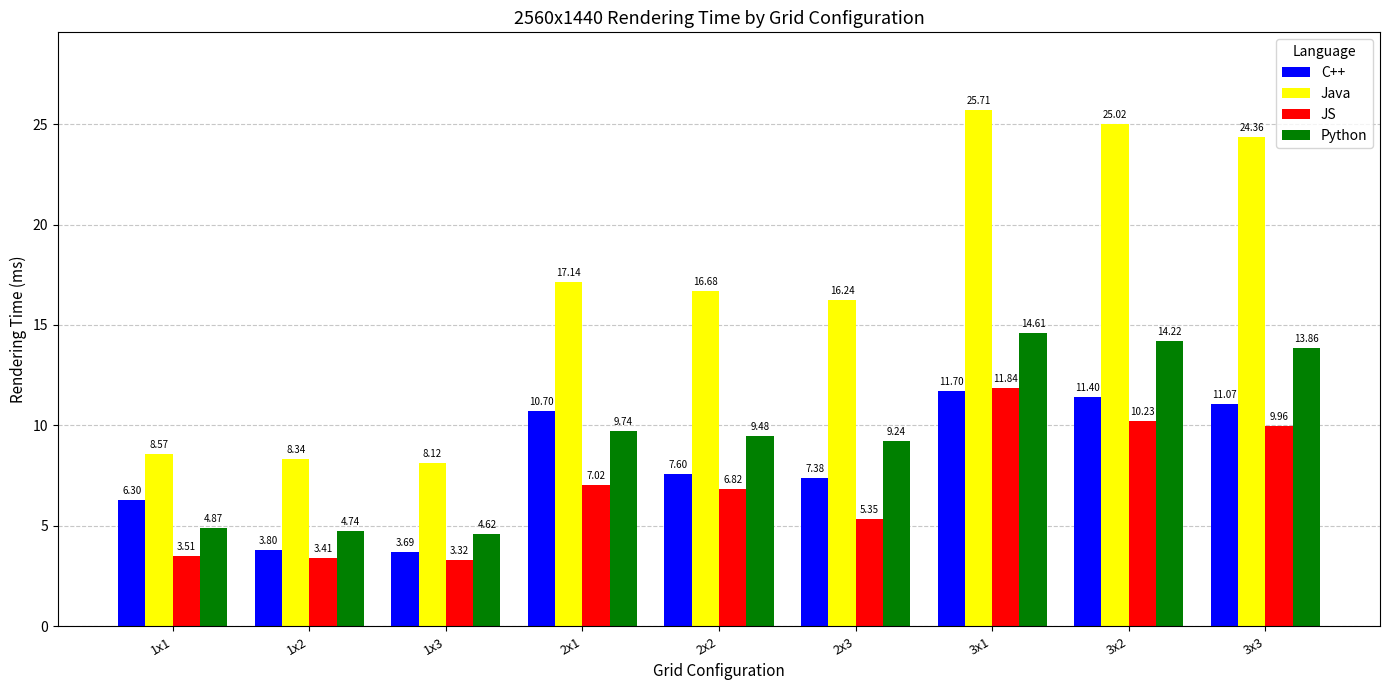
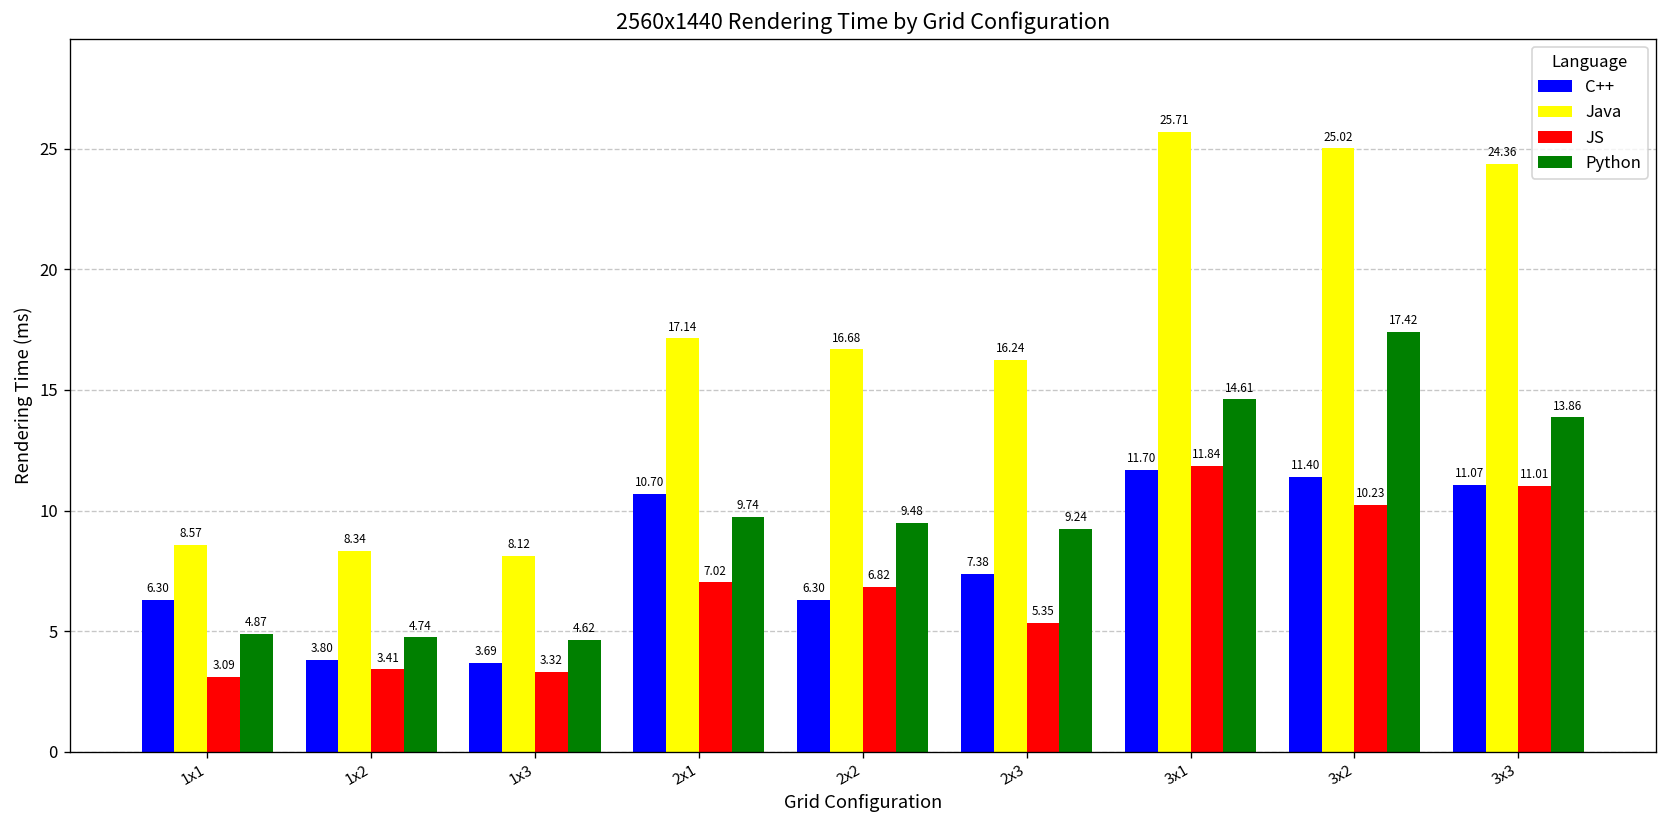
  {
    "C++": {
      "1x1": 6.30,
      "1x2": 3.80,
      "1x3": 3.69,
      "2x1": 10.70,
-     "2x2": 7.60,
+     "2x2": 6.30,
      "2x3": 7.38,
      "3x1": 11.70,
      "3x2": 11.40,
      "3x3": 11.07
    },
    "Java": {
      "1x1": 8.57,
      "1x2": 8.34,
      "1x3": 8.12,
      "2x1": 17.14,
      "2x2": 16.68,
      "2x3": 16.24,
      "3x1": 25.71,
      "3x2": 25.02,
      "3x3": 24.36
    },
    "JS": {
-     "1x1": 3.51,
+     "1x1": 3.09,
      "1x2": 3.41,
      "1x3": 3.32,
      "2x1": 7.02,
      "2x2": 6.82,
      "2x3": 5.35,
      "3x1": 11.84,
      "3x2": 10.23,
-     "3x3": 9.96
+     "3x3": 11.01
    },
    "Python": {
      "1x1": 4.87,
      "1x2": 4.74,
      "1x3": 4.62,
      "2x1": 9.74,
      "2x2": 9.48,
      "2x3": 9.24,
      "3x1": 14.61,
-     "3x2": 14.22,
+     "3x2": 17.42,
      "3x3": 13.86
    }
  }
